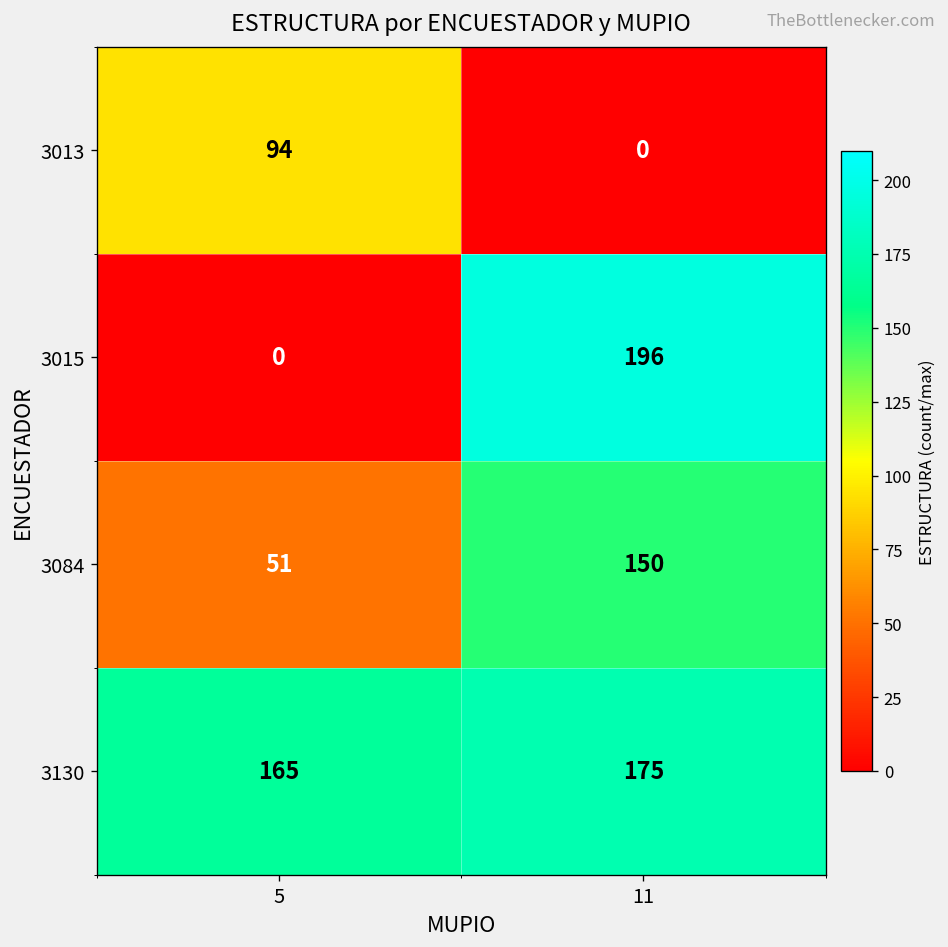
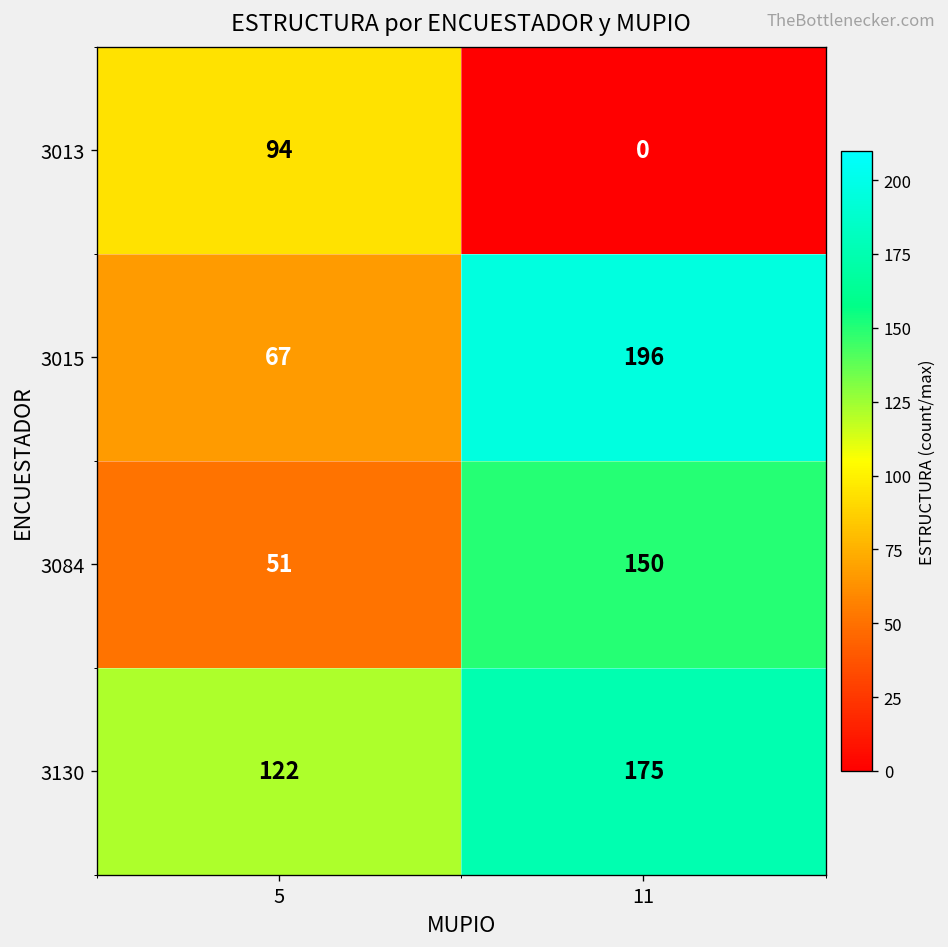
  {
    "3013": {
      "5": 94,
      "11": 0
    },
    "3015": {
-     "5": 0,
+     "5": 67,
      "11": 196
    },
    "3084": {
      "5": 51,
      "11": 150
    },
    "3130": {
-     "5": 165,
+     "5": 122,
      "11": 175
    }
  }
